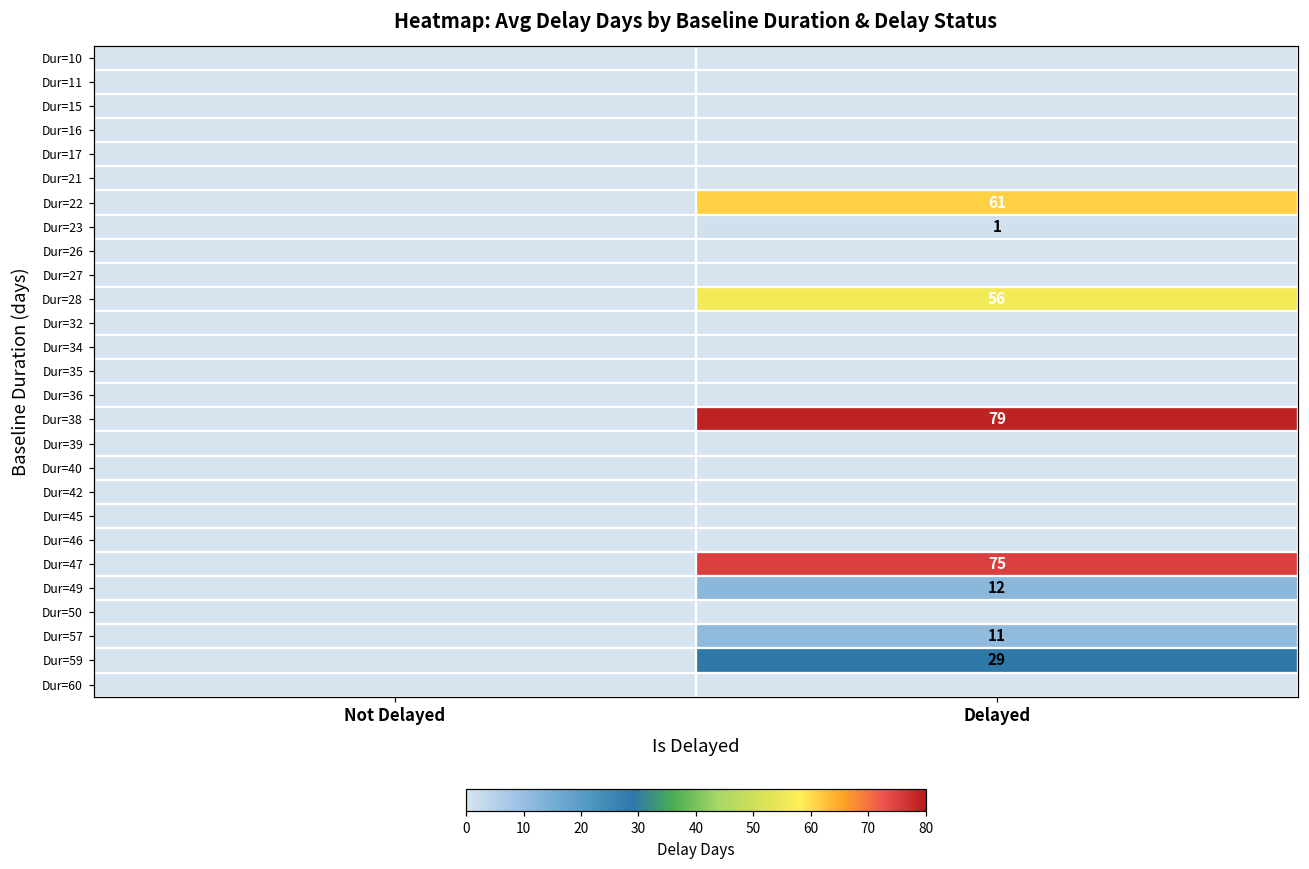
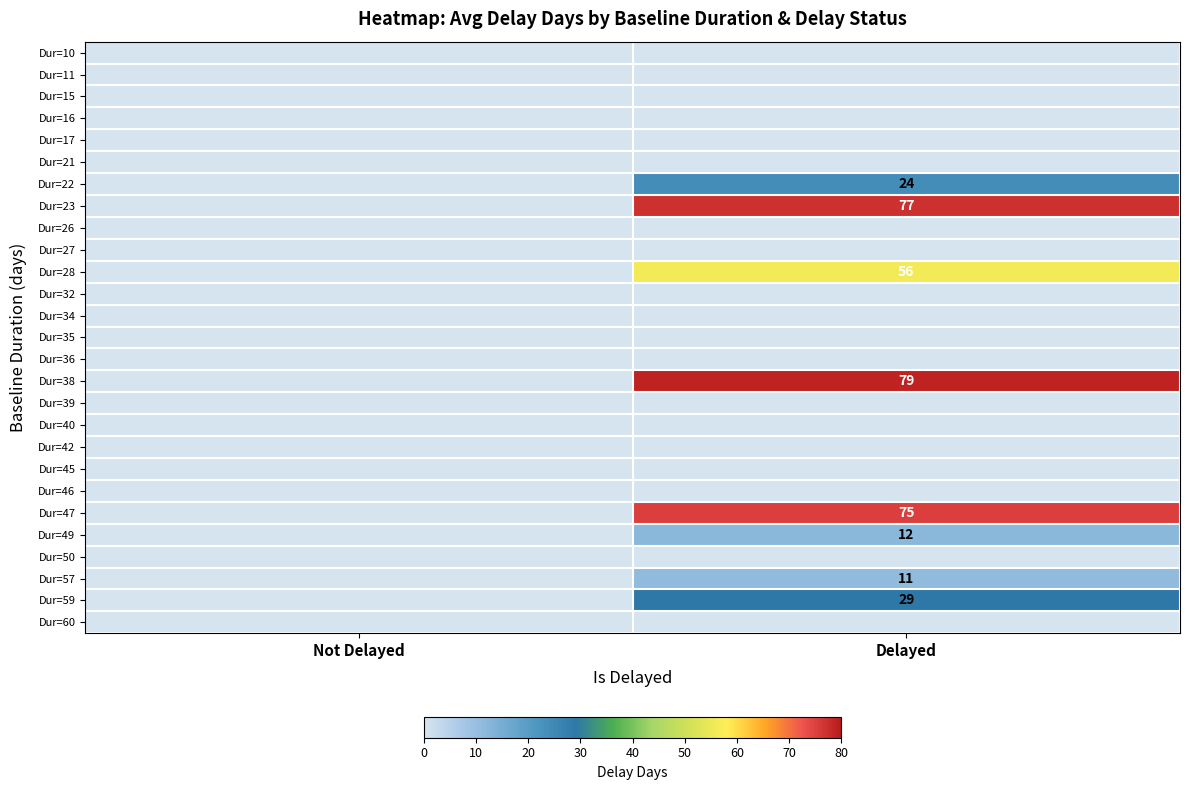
  {
    "Dur=22": {
-     "Delayed": 61
+     "Delayed": 24
    },
    "Dur=23": {
-     "Delayed": 1
+     "Delayed": 77
    },
    "Dur=28": {
      "Delayed": 56
    },
    "Dur=38": {
      "Delayed": 79
    },
    "Dur=47": {
      "Delayed": 75
    },
    "Dur=49": {
      "Delayed": 12
    },
    "Dur=57": {
      "Delayed": 11
    },
    "Dur=59": {
      "Delayed": 29
    }
  }
